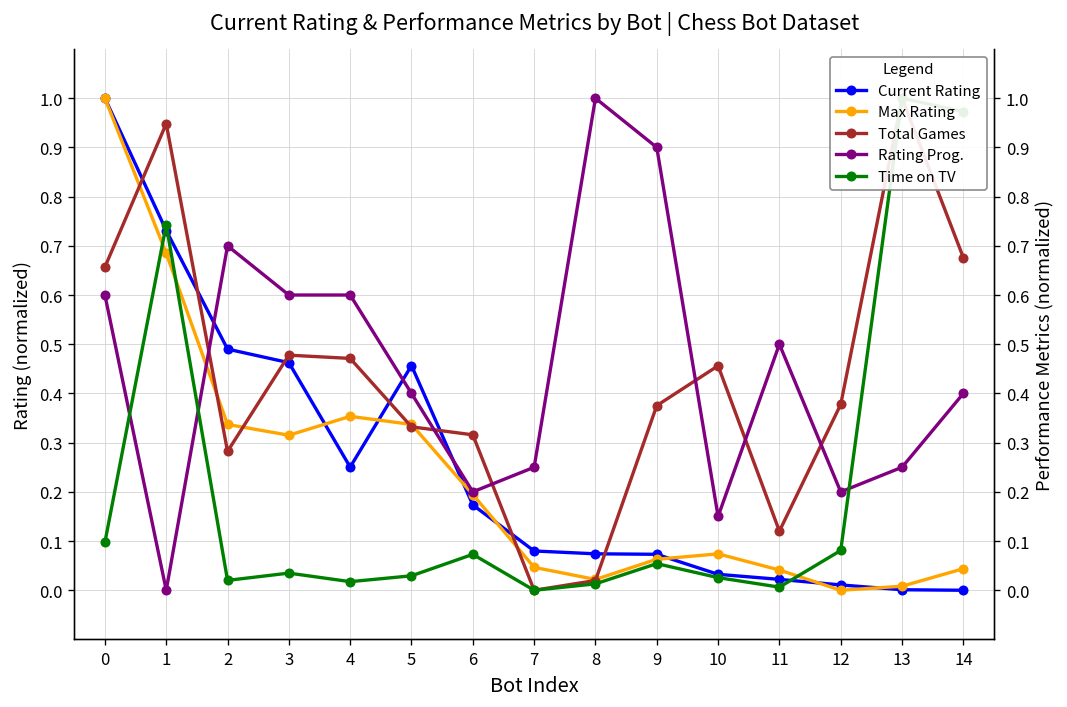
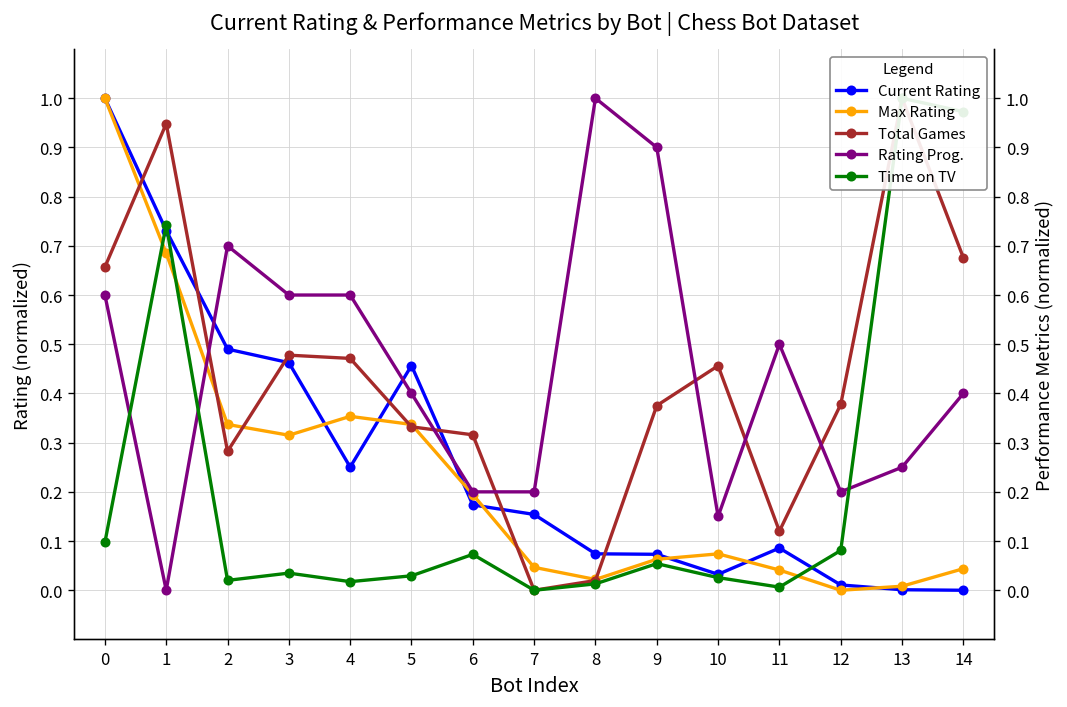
  {
    "Current Rating": {
      "1": 0.73,
      "2": 0.49,
      "3": 0.46,
      "4": 0.25,
      "5": 0.46,
      "6": 0.17,
-     "7": 0.08,
+     "7": 0.15,
      "8": 0.07,
      "9": 0.07,
      "10": 0.03,
-     "11": 0.02,
+     "11": 0.09,
      "12": 0.01,
      "13": 0.00,
      "14": 0.00
    },
    "Max Rating": {
      "1": 0.68,
      "2": 0.34,
      "3": 0.32,
      "4": 0.35,
      "5": 0.34,
      "6": 0.19,
      "7": 0.05,
      "8": 0.02,
      "9": 0.06,
      "10": 0.07,
      "11": 0.04,
      "12": 0.00,
      "13": 0.01,
      "14": 0.04
    },
    "Total Games": {
      "0": 0.66,
      "1": 0.95,
      "2": 0.28,
      "3": 0.48,
      "4": 0.47,
      "5": 0.33,
      "6": 0.32,
      "8": 0.02,
      "9": 0.38,
      "10": 0.46,
      "11": 0.12,
      "12": 0.38,
      "14": 0.68
    },
    "Rating Prog.": {
      "0": 0.60,
      "1": 0.00,
      "2": 0.70,
      "3": 0.60,
      "4": 0.60,
      "5": 0.40,
      "6": 0.20,
-     "7": 0.25,
+     "7": 0.20,
      "8": 1.00,
      "9": 0.90,
      "10": 0.15,
      "11": 0.50,
      "12": 0.20,
      "13": 0.25,
      "14": 0.40
    },
    "Time on TV": {
      "0": 0.10,
      "1": 0.74,
      "2": 0.02,
      "3": 0.03,
      "4": 0.02,
      "5": 0.03,
      "6": 0.07,
      "8": 0.01,
      "9": 0.05,
      "10": 0.03,
      "11": 0.01,
      "12": 0.08
    }
  }
